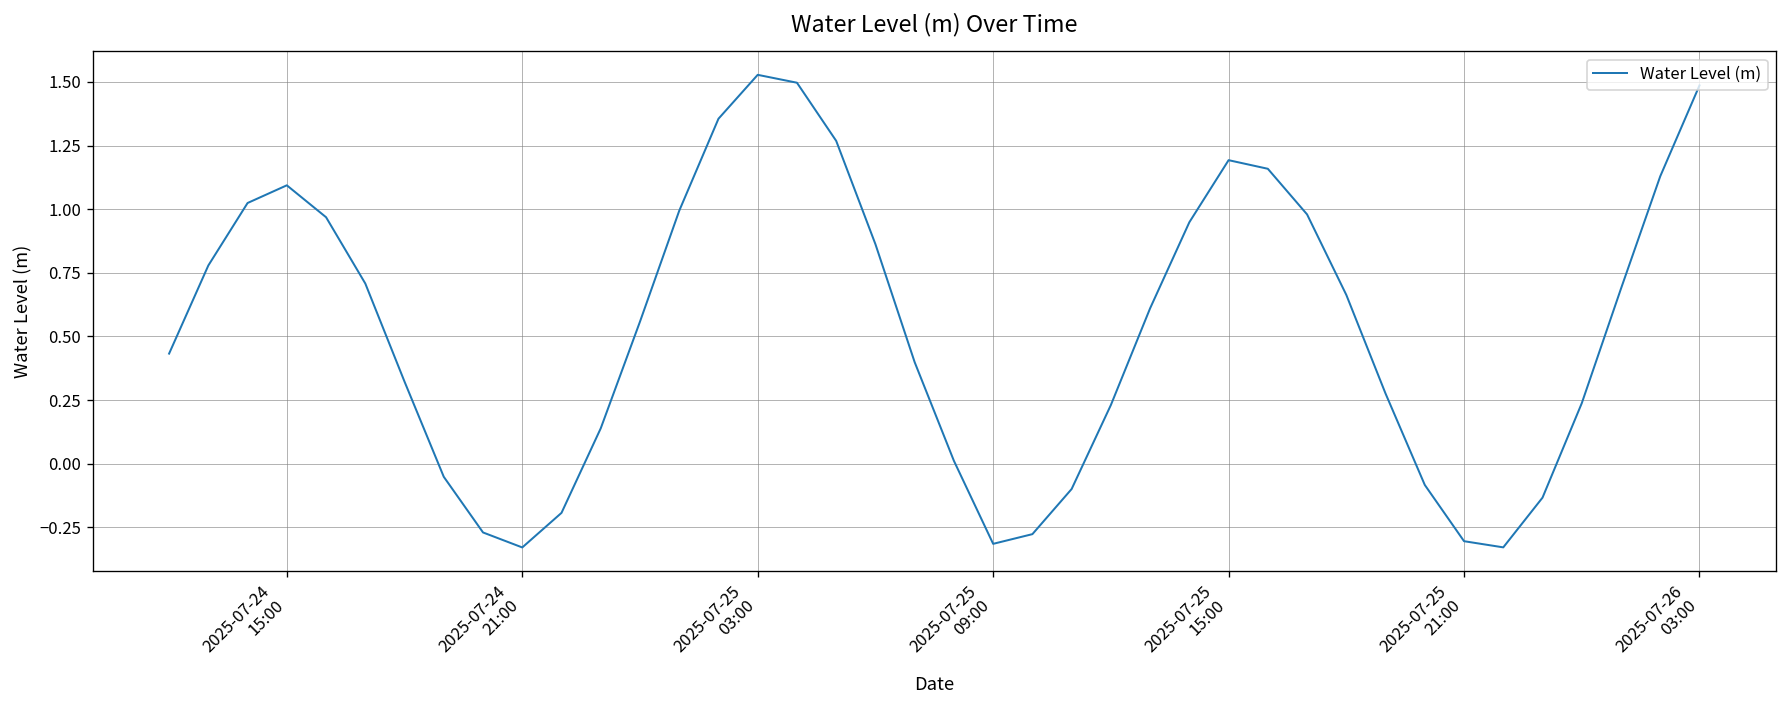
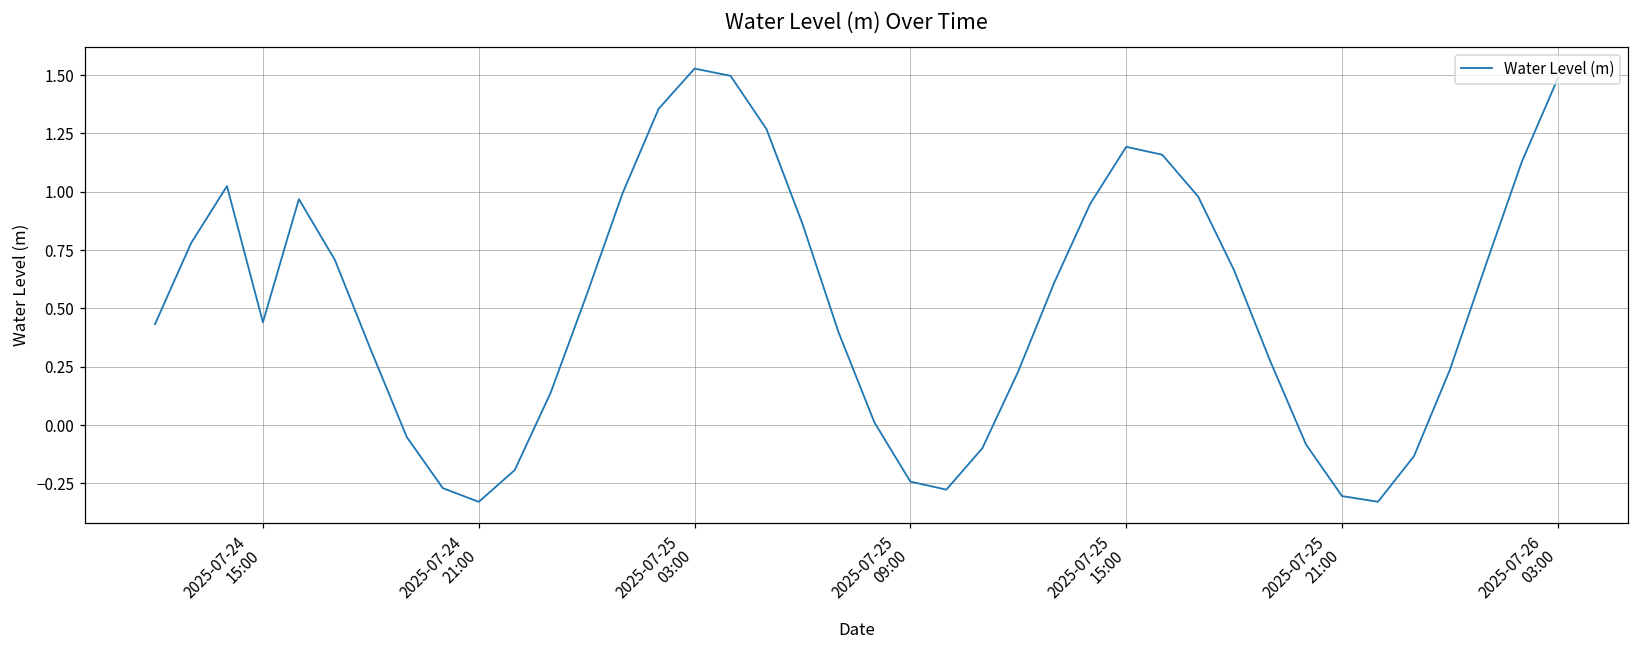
  {
-   "2025-07-24 15:00": 1.09,
+   "2025-07-24 15:00": 0.44,
    "2025-07-24 21:00": -0.33,
    "2025-07-25 03:00": 1.53,
-   "2025-07-25 09:00": -0.31,
+   "2025-07-25 09:00": -0.24,
    "2025-07-25 15:00": 1.19,
    "2025-07-25 21:00": -0.30
  }
